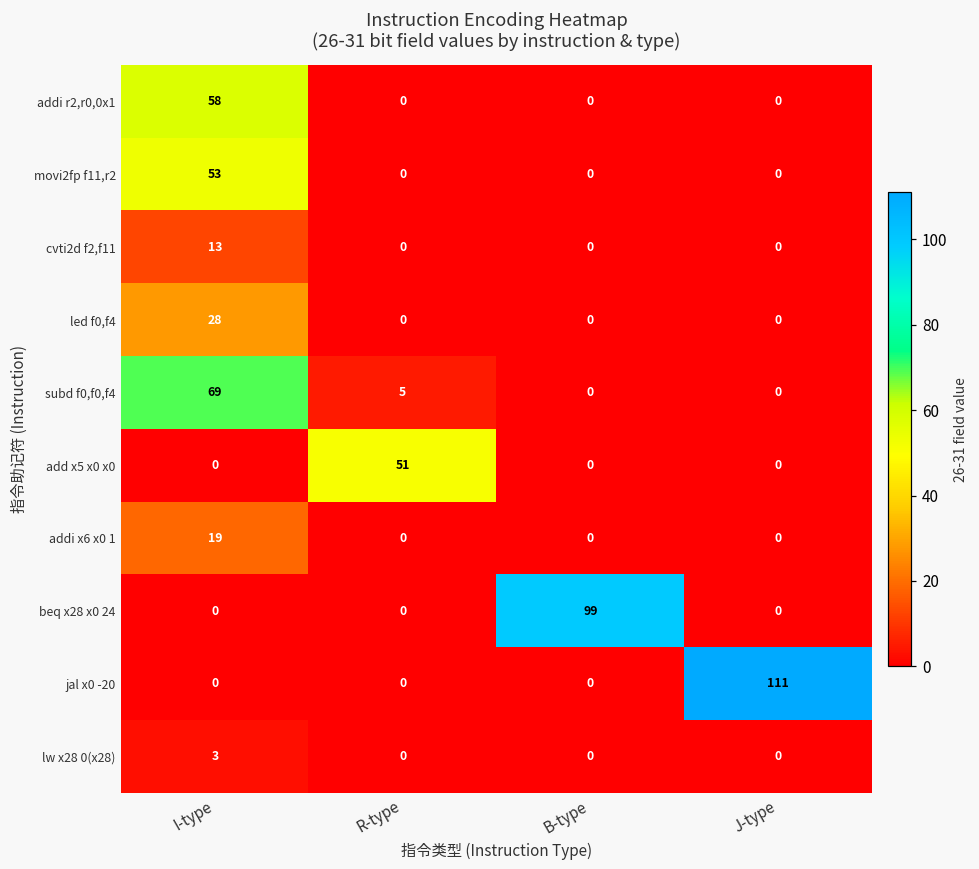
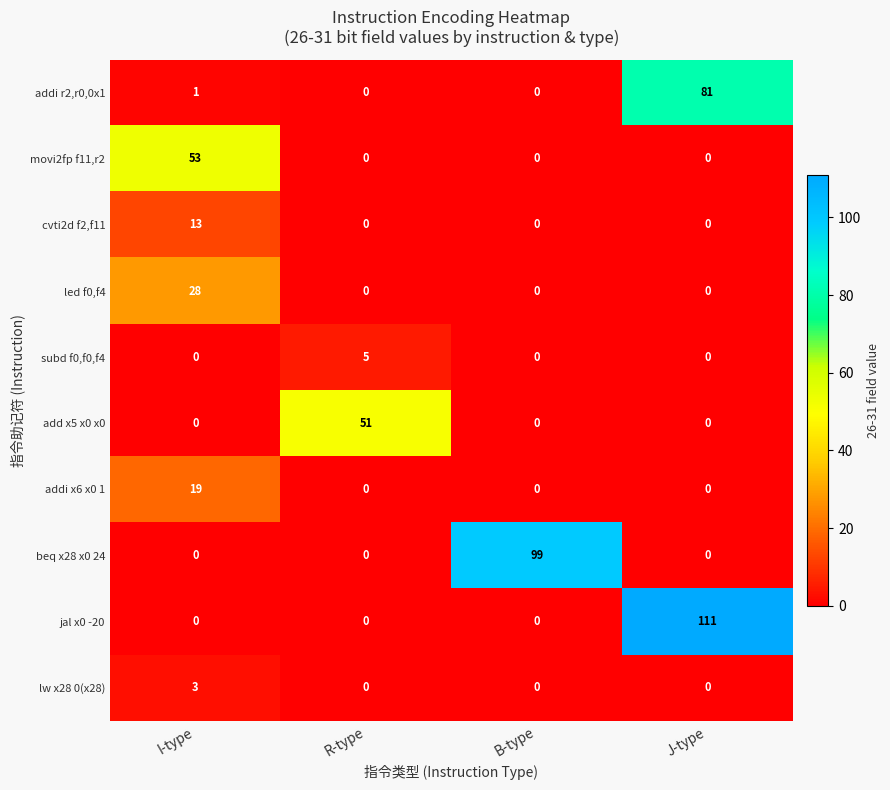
  {
    "addi r2,r0,0x1": {
-     "I-type": 58,
+     "I-type": 1,
      "R-type": 0,
      "B-type": 0,
-     "J-type": 0
+     "J-type": 81
    },
    "movi2fp f11,r2": {
      "I-type": 53,
      "R-type": 0,
      "B-type": 0,
      "J-type": 0
    },
    "cvti2d f2,f11": {
      "I-type": 13,
      "R-type": 0,
      "B-type": 0,
      "J-type": 0
    },
    "led f0,f4": {
      "I-type": 28,
      "R-type": 0,
      "B-type": 0,
      "J-type": 0
    },
    "subd f0,f0,f4": {
-     "I-type": 69,
+     "I-type": 0,
      "R-type": 5,
      "B-type": 0,
      "J-type": 0
    },
    "add x5 x0 x0": {
      "I-type": 0,
      "R-type": 51,
      "B-type": 0,
      "J-type": 0
    },
    "addi x6 x0 1": {
      "I-type": 19,
      "R-type": 0,
      "B-type": 0,
      "J-type": 0
    },
    "beq x28 x0 24": {
      "I-type": 0,
      "R-type": 0,
      "B-type": 99,
      "J-type": 0
    },
    "jal x0 -20": {
      "I-type": 0,
      "R-type": 0,
      "B-type": 0,
      "J-type": 111
    },
    "lw x28 0(x28)": {
      "I-type": 3,
      "R-type": 0,
      "B-type": 0,
      "J-type": 0
    }
  }
